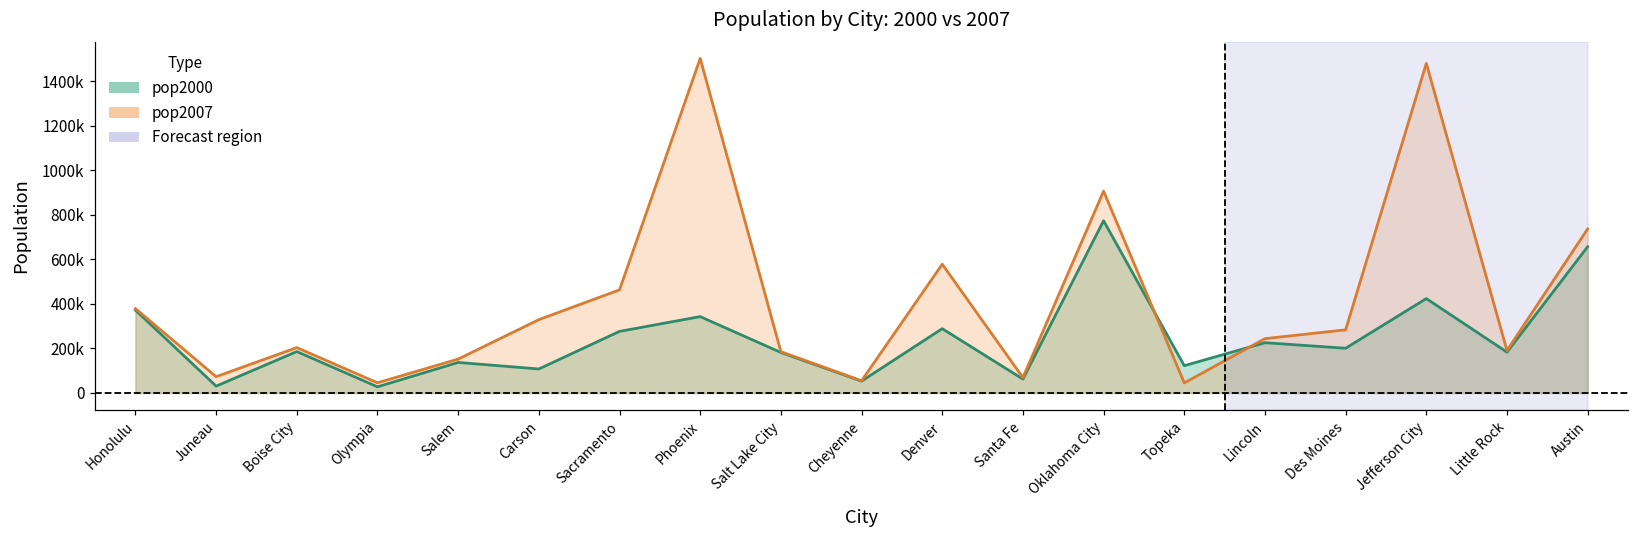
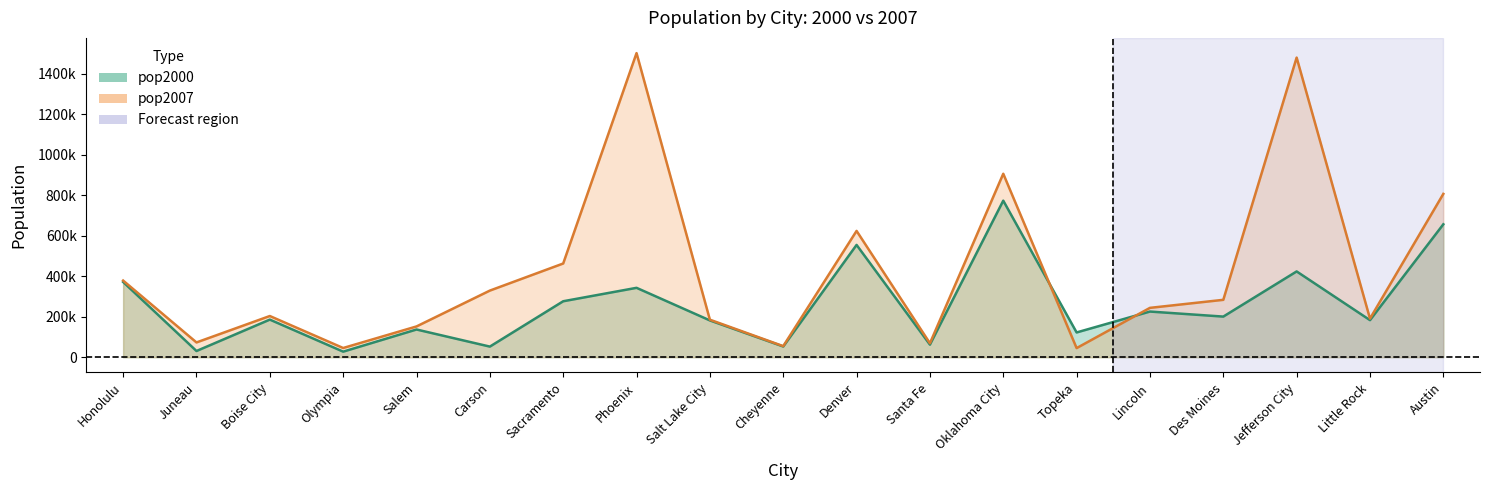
  {
    "pop2000": {
      "Juneau": 30000,
      "Boise City": 190000,
      "Olympia": 30000,
      "Salem": 140000,
-     "Carson": 110000,
+     "Carson": 50000,
      "Sacramento": 280000,
      "Phoenix": 340000,
-     "Denver": 290000,
+     "Denver": 550000,
      "Oklahoma City": 770000,
      "Topeka": 120000,
      "Lincoln": 230000,
      "Des Moines": 200000,
      "Jefferson City": 420000,
      "Austin": 660000
    },
    "pop2007": {
      "Juneau": 70000,
      "Boise City": 200000,
      "Olympia": 50000,
      "Salem": 150000,
      "Carson": 330000,
      "Sacramento": 460000,
      "Phoenix": 1500000,
-     "Denver": 580000,
+     "Denver": 620000,
      "Oklahoma City": 910000,
      "Topeka": 50000,
      "Lincoln": 240000,
      "Des Moines": 280000,
      "Jefferson City": 1480000,
-     "Austin": 740000
+     "Austin": 810000
    }
  }
